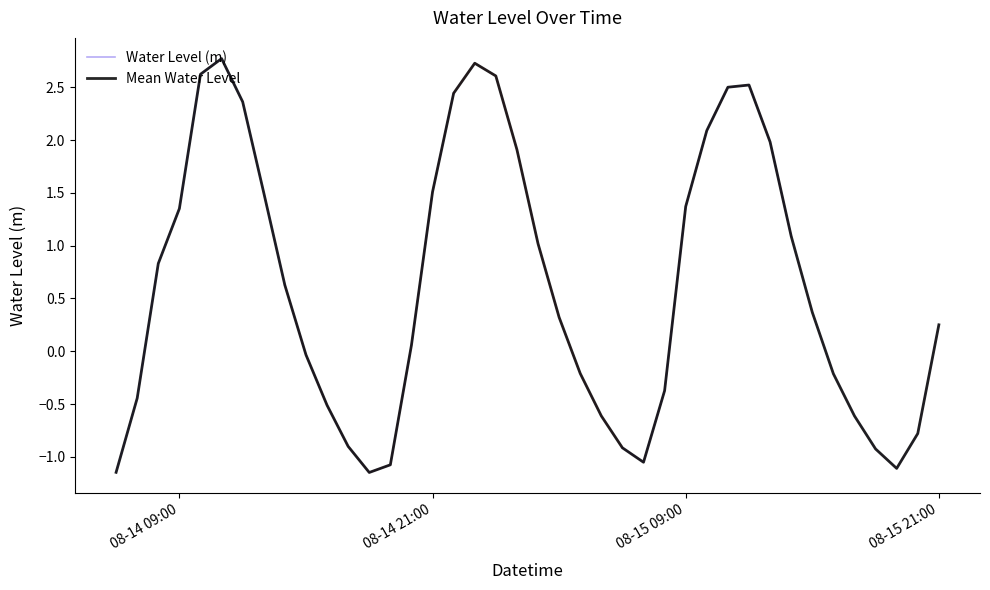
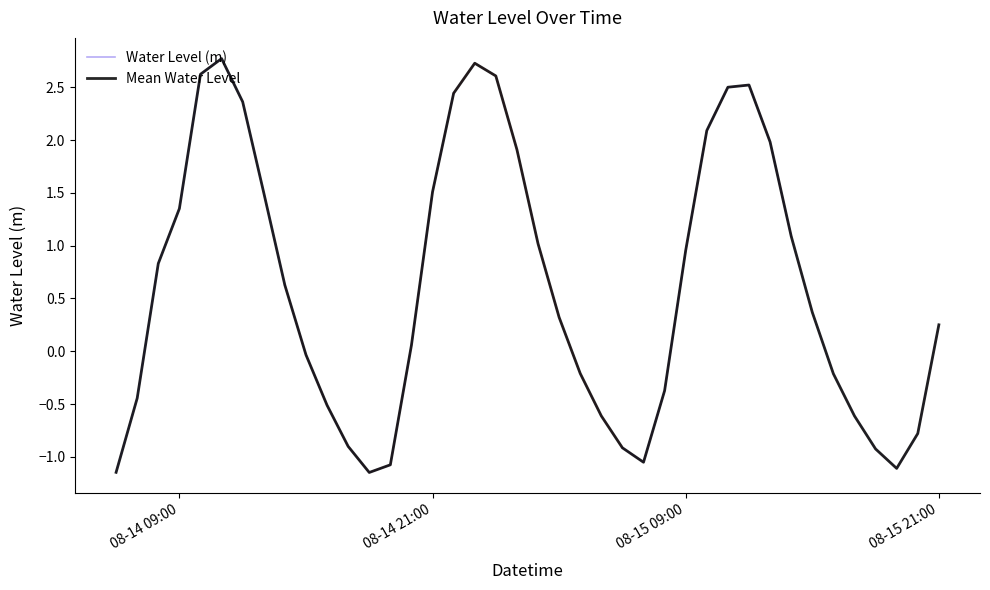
  {
    "Mean Water Level": {
-     "08-15 09:00": 1.37
+     "08-15 09:00": 0.95
    }
  }
